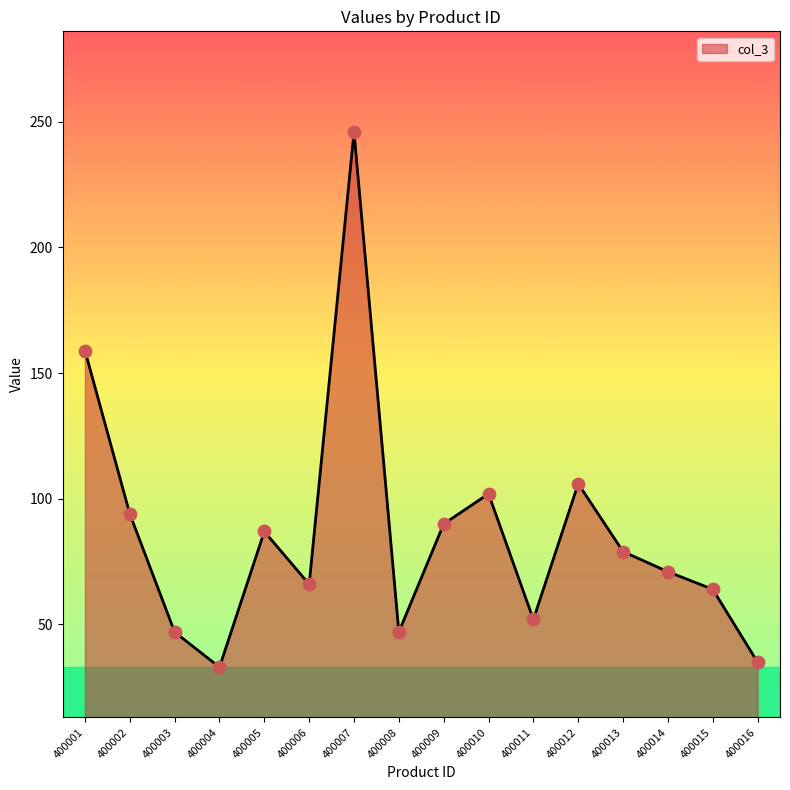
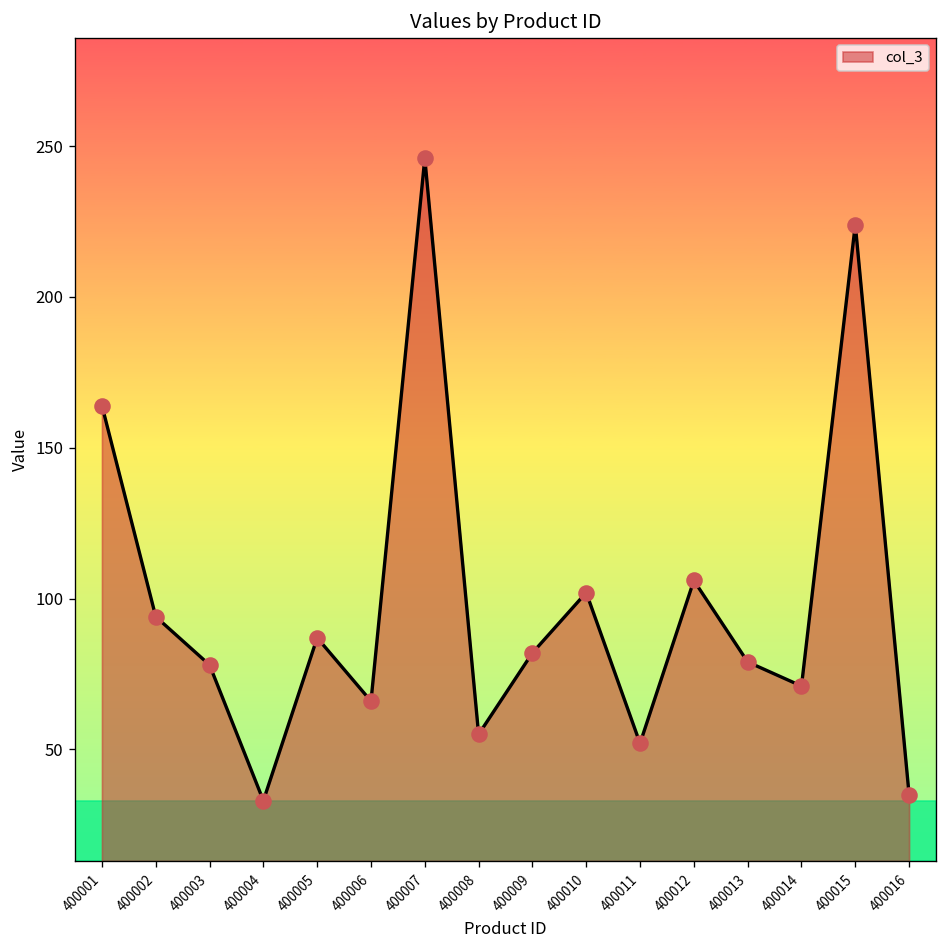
  {
-   "400001": 159,
+   "400001": 164,
    "400002": 94,
-   "400003": 47,
+   "400003": 78,
    "400005": 87,
    "400006": 66,
    "400007": 246,
-   "400008": 47,
-   "400009": 90,
+   "400008": 55,
+   "400009": 82,
    "400010": 102,
    "400011": 52,
    "400012": 106,
    "400013": 79,
    "400014": 71,
-   "400015": 64,
+   "400015": 224,
    "400016": 35
  }
